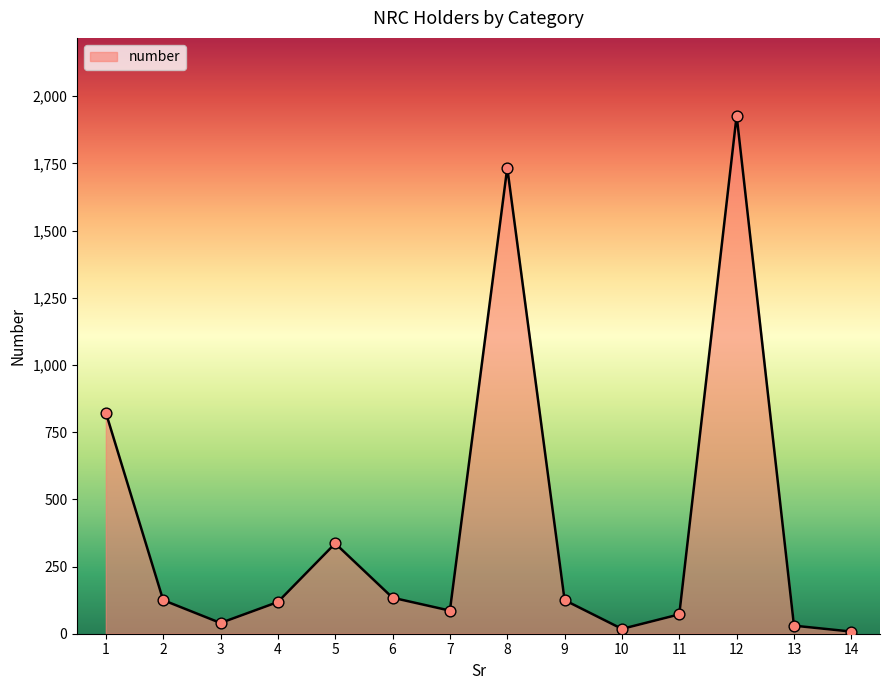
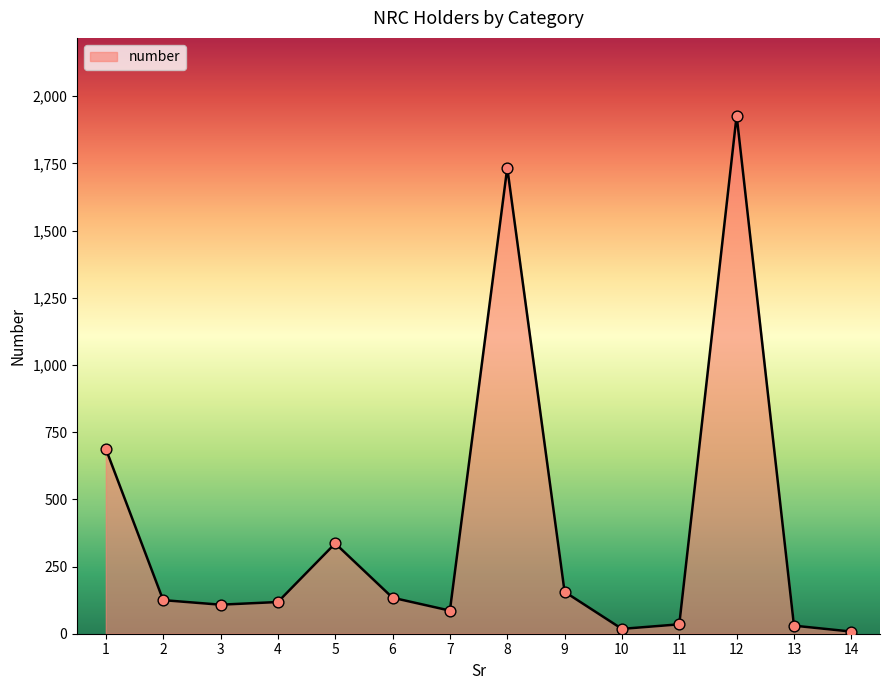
  {
-   "1": "820",
+   "1": "690",
    "2": "130",
-   "3": "40",
+   "3": "110",
    "4": "120",
    "5": "340",
    "6": "130",
    "7": "90",
    "8": "1,730",
-   "9": "130",
+   "9": "160",
    "10": "20",
-   "11": "70",
+   "11": "40",
    "12": "1,930",
    "13": "30",
    "14": "10"
  }
